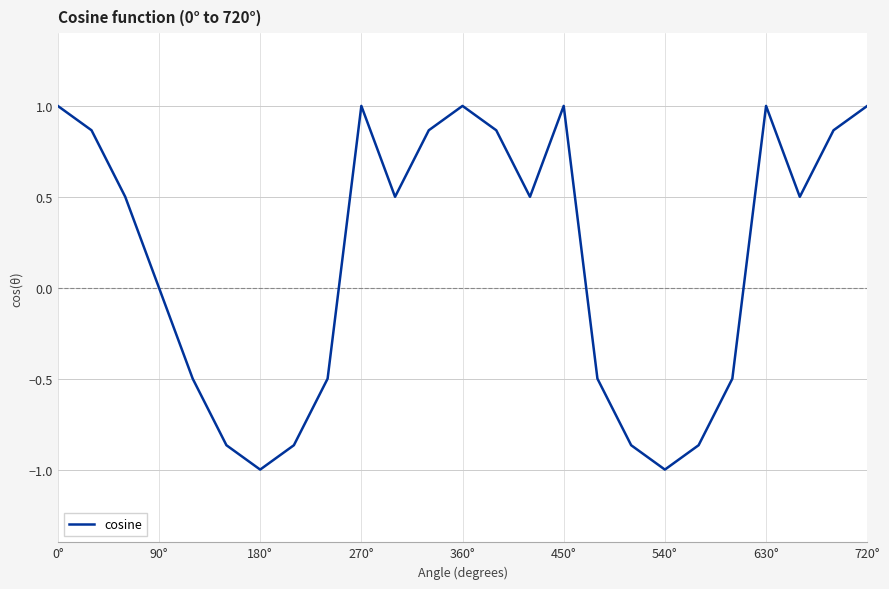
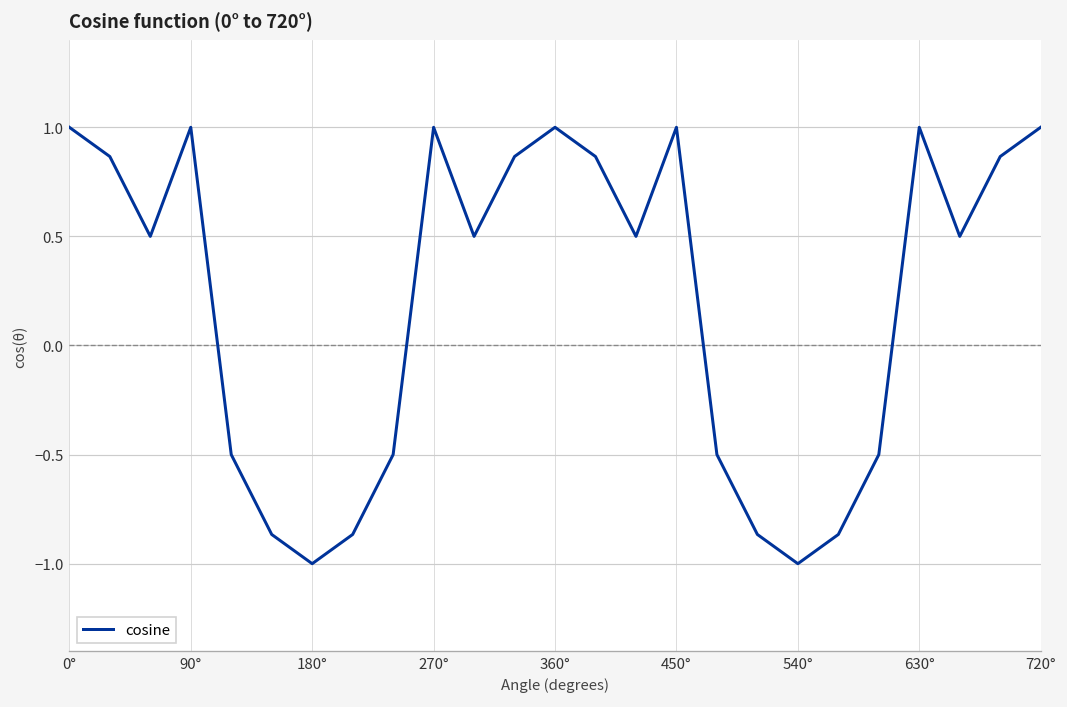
  {
    "0°": 1,
-   "90°": 0,
+   "90°": 1,
    "180°": -1,
    "270°": 1,
    "360°": 1,
    "450°": 1,
    "540°": -1,
    "630°": 1,
    "720°": 1
  }
